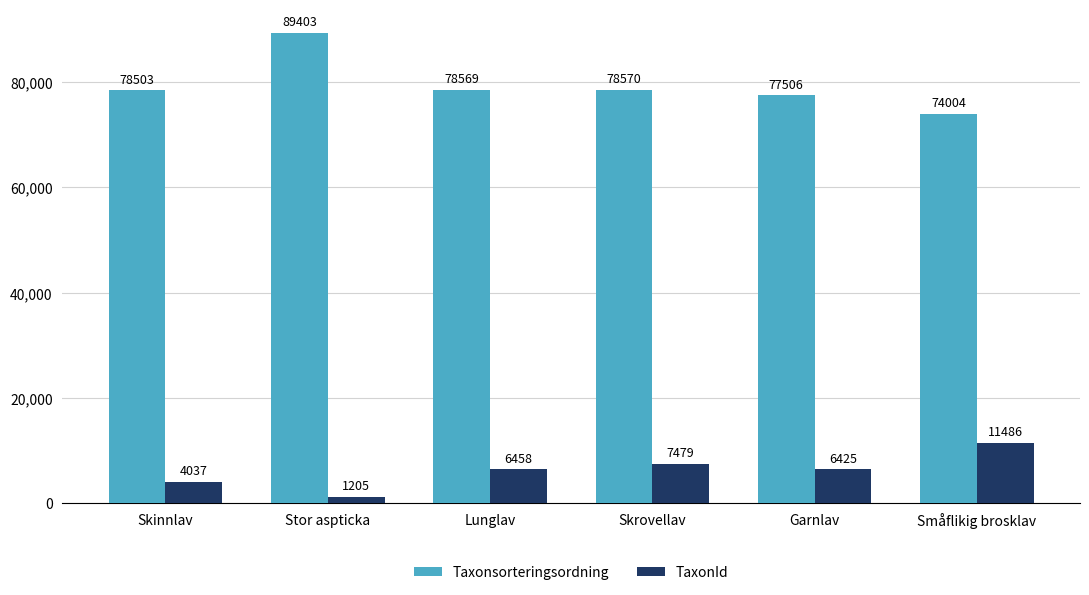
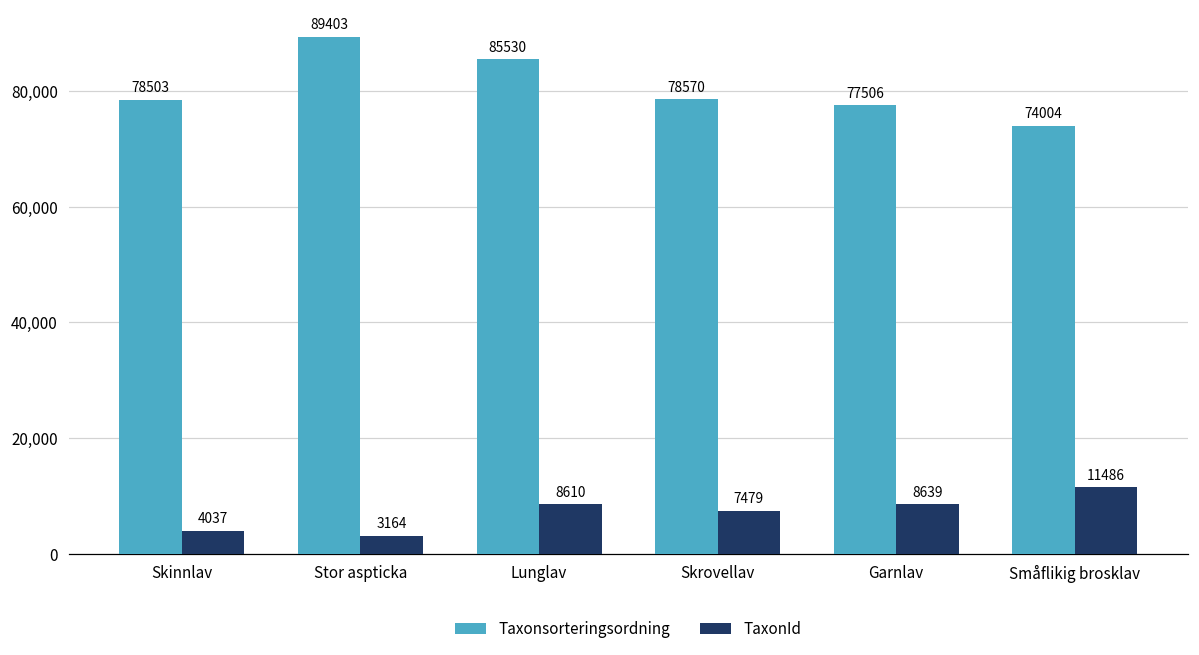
  {
    "Taxonsorteringsordning": {
      "Skinnlav": 78503,
      "Stor aspticka": 89403,
-     "Lunglav": 78569,
+     "Lunglav": 85530,
      "Skrovellav": 78570,
      "Garnlav": 77506,
      "Småflikig brosklav": 74004
    },
    "TaxonId": {
      "Skinnlav": 4037,
-     "Stor aspticka": 1205,
-     "Lunglav": 6458,
+     "Stor aspticka": 3164,
+     "Lunglav": 8610,
      "Skrovellav": 7479,
-     "Garnlav": 6425,
+     "Garnlav": 8639,
      "Småflikig brosklav": 11486
    }
  }
